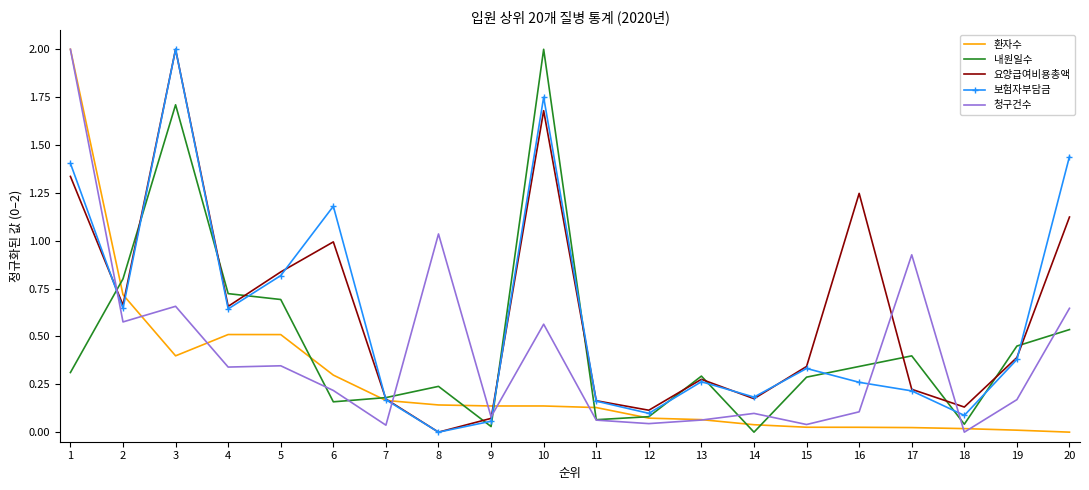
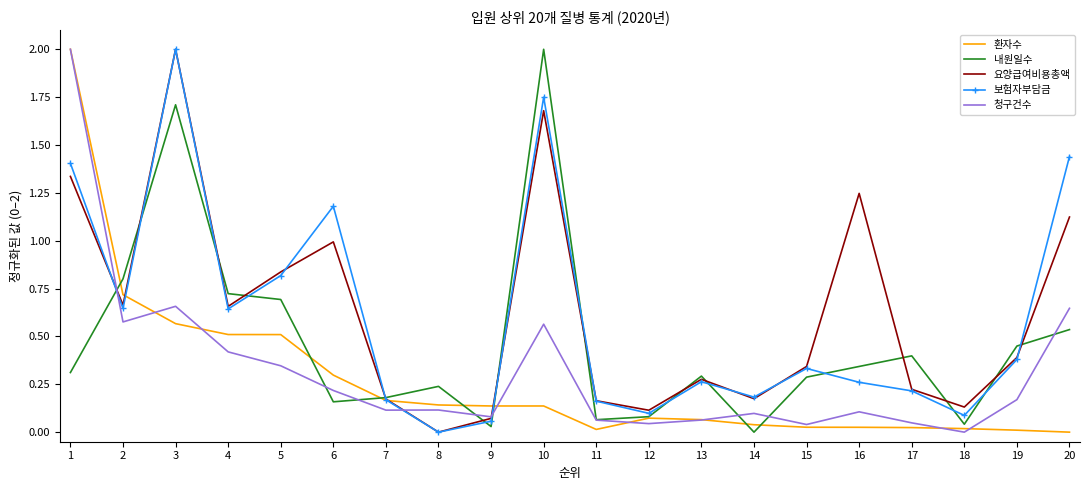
  {
    "환자수": {
      "2": 0.72,
-     "3": 0.40,
+     "3": 0.57,
      "4": 0.51,
      "5": 0.51,
      "6": 0.30,
      "8": 0.14,
      "9": 0.14,
      "10": 0.14,
-     "11": 0.13,
+     "11": 0.01,
      "14": 0.04,
      "15": 0.03,
      "16": 0.03,
      "17": 0.02,
      "18": 0.02,
      "19": 0.01,
      "20": 0.00
    },
    "내원일수": {
      "1": 0.31,
      "2": 0.80,
      "3": 1.71,
      "4": 0.72,
      "5": 0.69,
      "6": 0.16,
      "8": 0.24,
      "9": 0.03,
      "10": 2.00,
      "13": 0.29,
      "14": 0.00,
      "15": 0.29,
      "16": 0.34,
      "17": 0.40,
      "18": 0.04,
      "19": 0.45,
      "20": 0.54
    },
    "요양급여비용총액": {
      "1": 1.34,
      "2": 0.66,
      "4": 0.66,
      "5": 0.84,
      "6": 0.99,
      "10": 1.68,
      "12": 0.11,
      "16": 1.25,
      "18": 0.13,
      "20": 1.12
    },
    "보험자부담금": {
      "1": 1.40,
      "2": 0.65,
      "4": 0.64,
      "5": 0.82,
      "6": 1.18,
      "9": 0.06,
      "10": 1.75,
      "12": 0.10,
      "16": 0.26,
      "18": 0.09,
      "20": 1.44
    },
    "청구건수": {
      "2": 0.58,
      "3": 0.66,
-     "4": 0.34,
+     "4": 0.42,
      "5": 0.35,
      "6": 0.22,
-     "7": 0.04,
-     "8": 1.04,
+     "7": 0.11,
+     "8": 0.12,
      "10": 0.56,
      "12": 0.04,
      "14": 0.10,
      "15": 0.04,
      "16": 0.11,
-     "17": 0.93,
+     "17": 0.05,
      "18": 0.00,
      "19": 0.17,
      "20": 0.65
    }
  }
